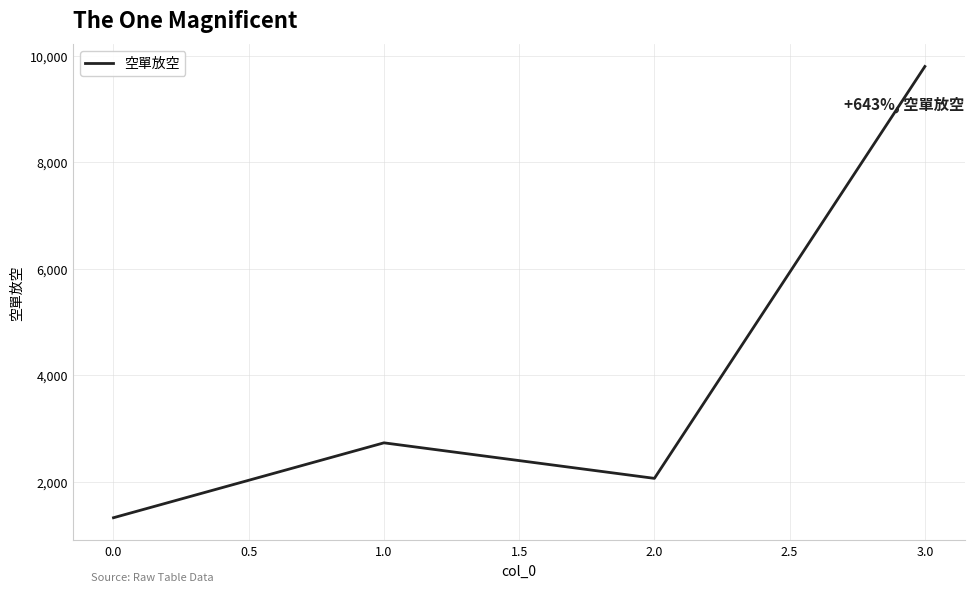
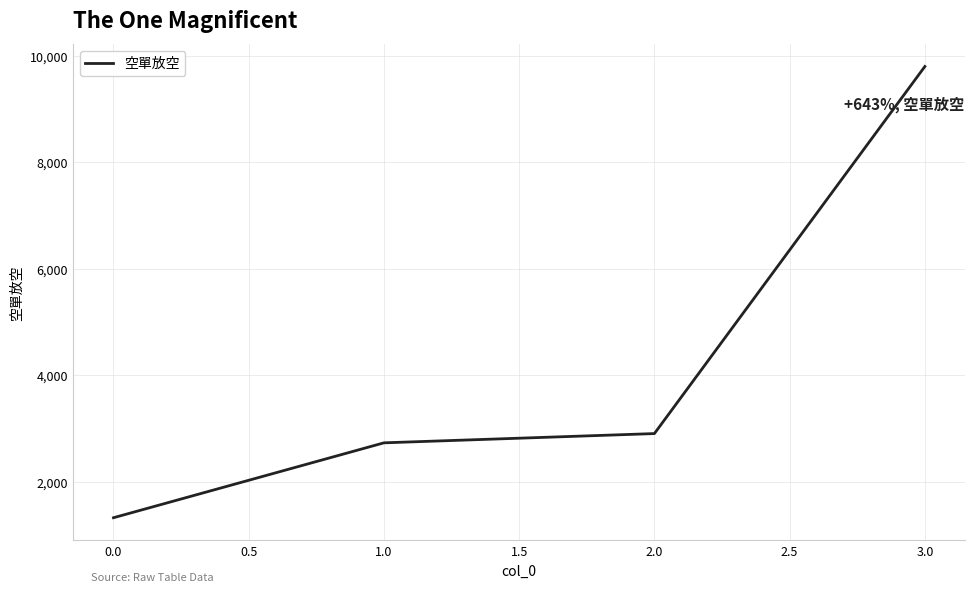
  {
    "0.0": "1,300",
    "1.0": "2,700",
-   "2.0": "2,100",
+   "2.0": "2,900",
    "3.0": "9,800"
  }
